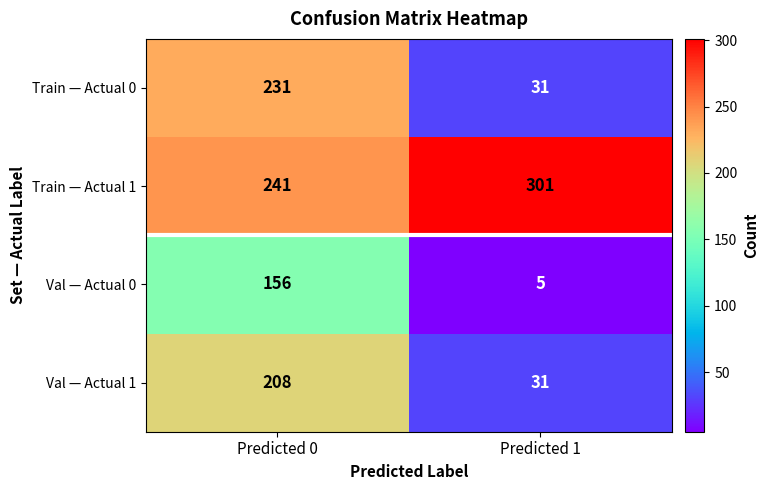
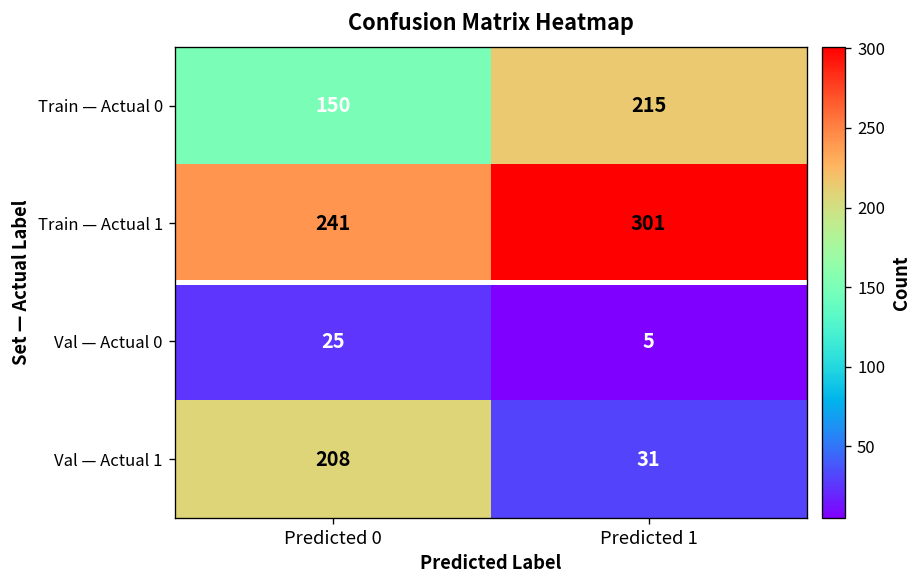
  {
    "Train — Actual 0": {
-     "Predicted 0": 231,
-     "Predicted 1": 31
+     "Predicted 0": 150,
+     "Predicted 1": 215
    },
    "Train — Actual 1": {
      "Predicted 0": 241,
      "Predicted 1": 301
    },
    "Val — Actual 0": {
-     "Predicted 0": 156,
+     "Predicted 0": 25,
      "Predicted 1": 5
    },
    "Val — Actual 1": {
      "Predicted 0": 208,
      "Predicted 1": 31
    }
  }
